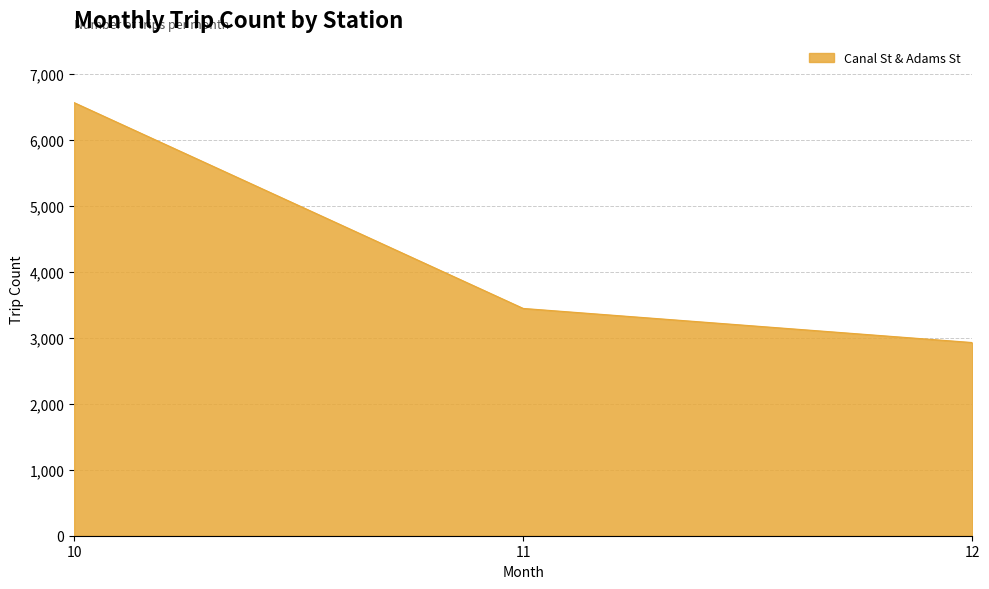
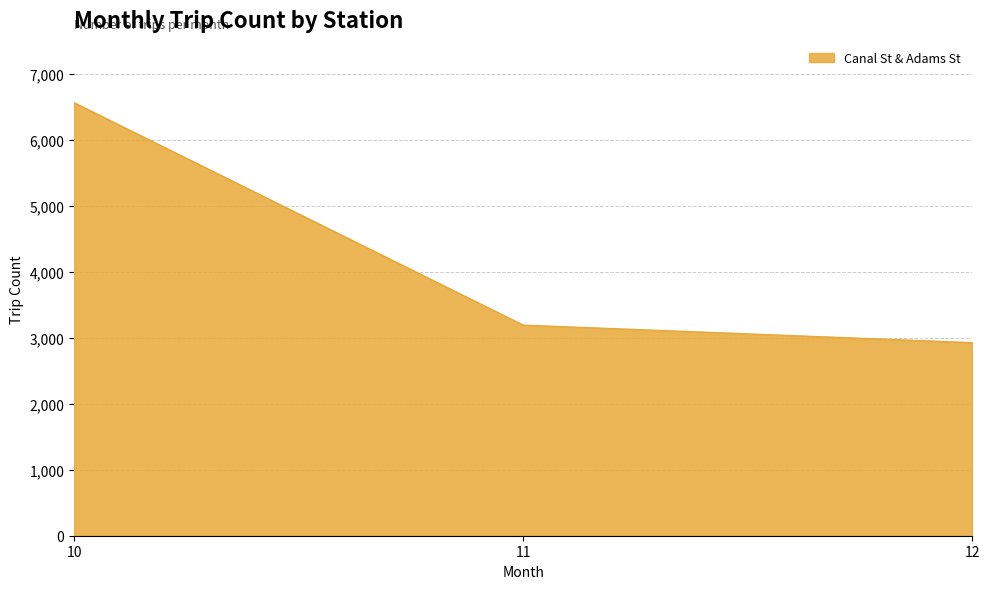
  {
    "10": "6,600",
-   "11": "3,400",
+   "11": "3,200",
    "12": "2,900"
  }
